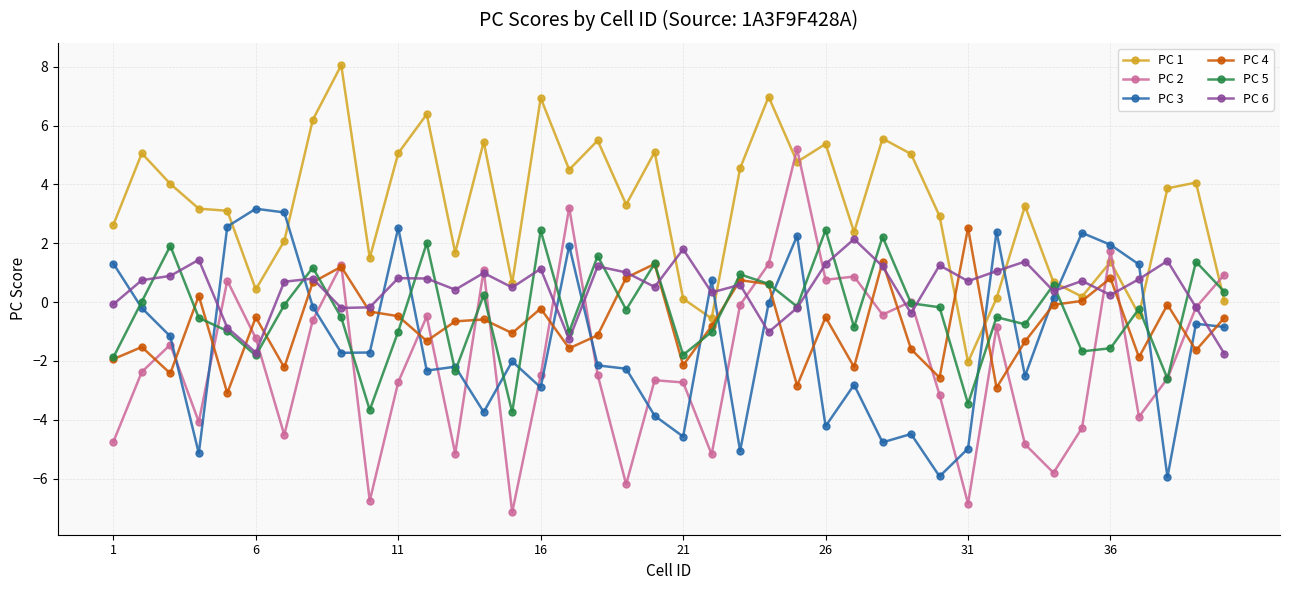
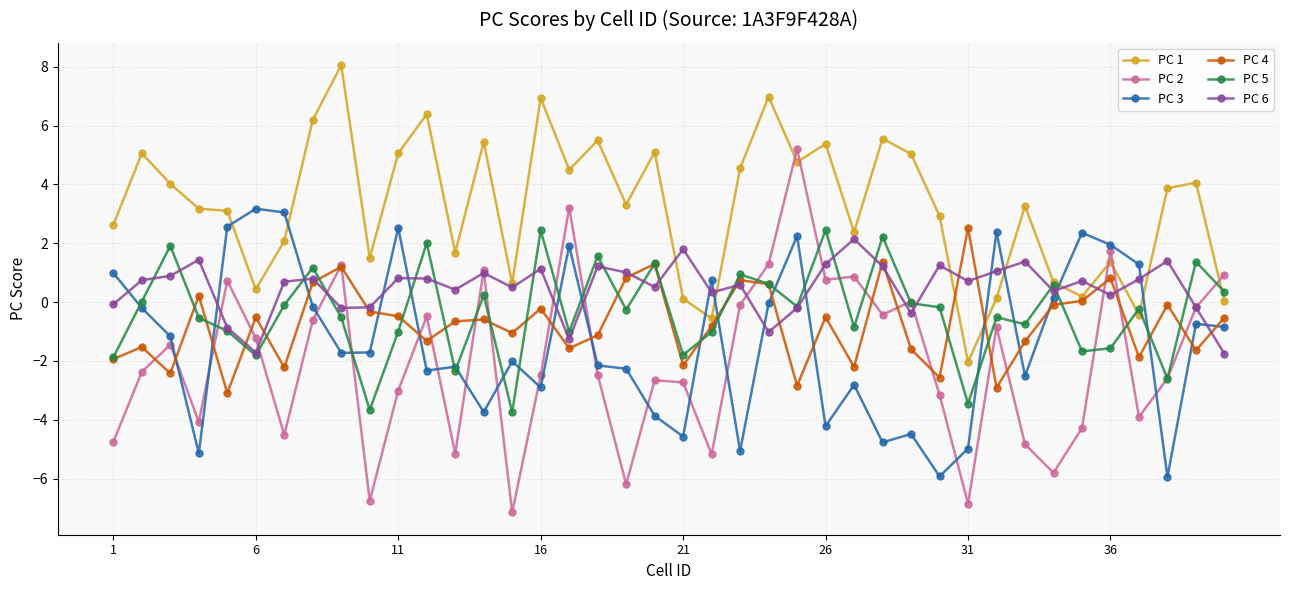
  {
    "PC 1": {
      "1": 2.6,
      "6": 0.4,
      "11": 5.1,
      "16": 6.9,
      "21": 0.1,
      "26": 5.4,
      "31": -2.0,
      "36": 1.4
    },
    "PC 2": {
      "1": -4.8,
      "6": -1.2,
-     "11": -2.7,
+     "11": -3.0,
      "16": -2.5,
      "21": -2.7,
      "26": 0.8,
      "31": -6.9,
      "36": 1.7
    },
    "PC 3": {
-     "1": 1.3,
+     "1": 1.0,
      "6": 3.2,
      "11": 2.5,
      "16": -2.9,
      "21": -4.6,
      "26": -4.2,
      "31": -5.0,
      "36": 1.9
    },
    "PC 4": {
      "6": -0.5,
      "11": -0.5,
      "16": -0.2,
      "21": -2.2,
      "26": -0.5,
      "31": 2.5,
      "36": 0.8
    },
    "PC 5": {
      "6": -1.8,
      "11": -1.0,
      "16": 2.4,
      "21": -1.8,
      "26": 2.4,
      "31": -3.5,
      "36": -1.6
    },
    "PC 6": {
      "1": -0.1,
      "6": -1.7,
      "11": 0.8,
      "16": 1.1,
      "21": 1.8,
      "26": 1.3,
      "31": 0.7,
      "36": 0.2
    }
  }
